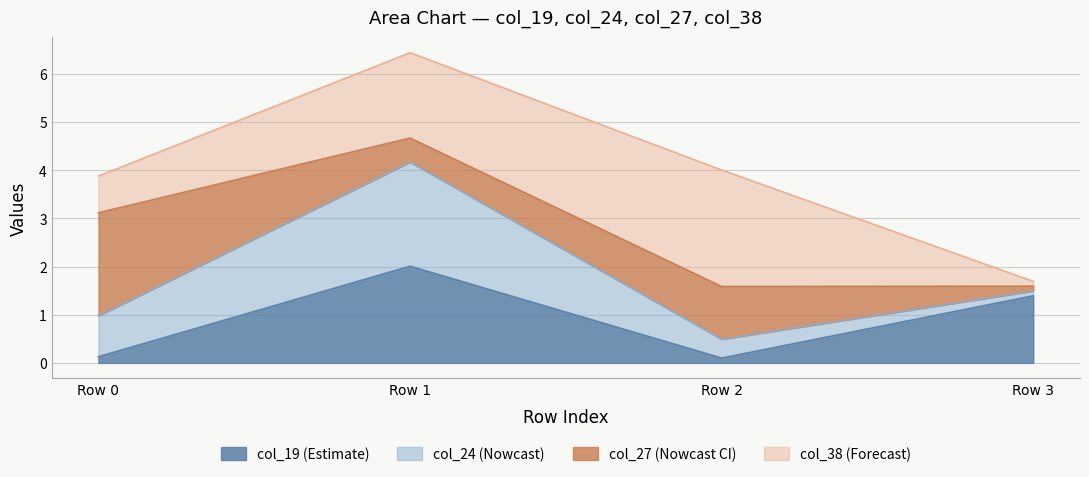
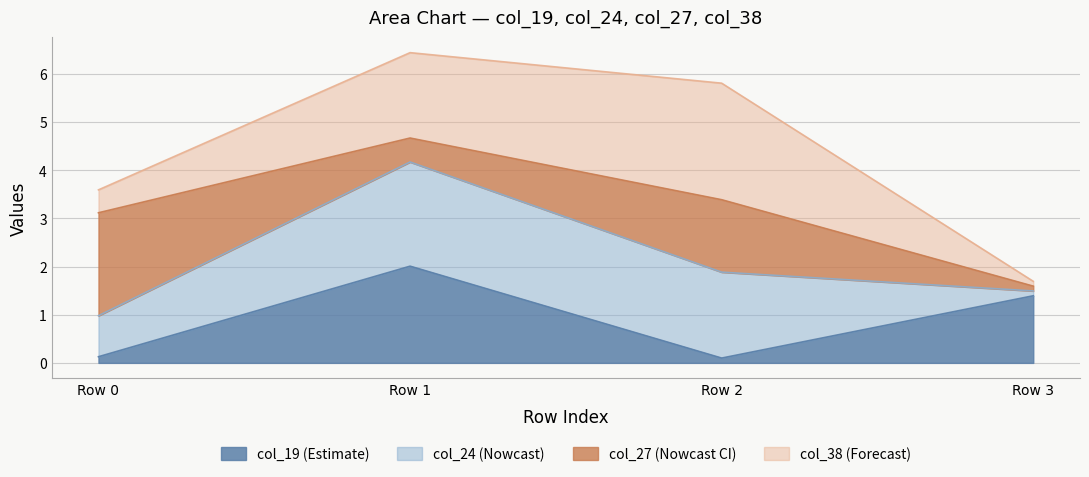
  {
    "col_19 (Estimate)": {
      "Row 0": 0.1,
      "Row 1": 2.0,
      "Row 2": 0.1,
      "Row 3": 1.4
    },
    "col_24 (Nowcast)": {
      "Row 0": 0.9,
      "Row 1": 2.2,
-     "Row 2": 0.4,
+     "Row 2": 1.8,
      "Row 3": 0.1
    },
    "col_27 (Nowcast CI)": {
      "Row 0": 2.1,
      "Row 1": 0.5,
-     "Row 2": 1.1,
+     "Row 2": 1.5,
      "Row 3": 0.1
    },
    "col_38 (Forecast)": {
-     "Row 0": 0.8,
+     "Row 0": 0.5,
      "Row 1": 1.8,
      "Row 2": 2.4,
      "Row 3": 0.1
    }
  }
